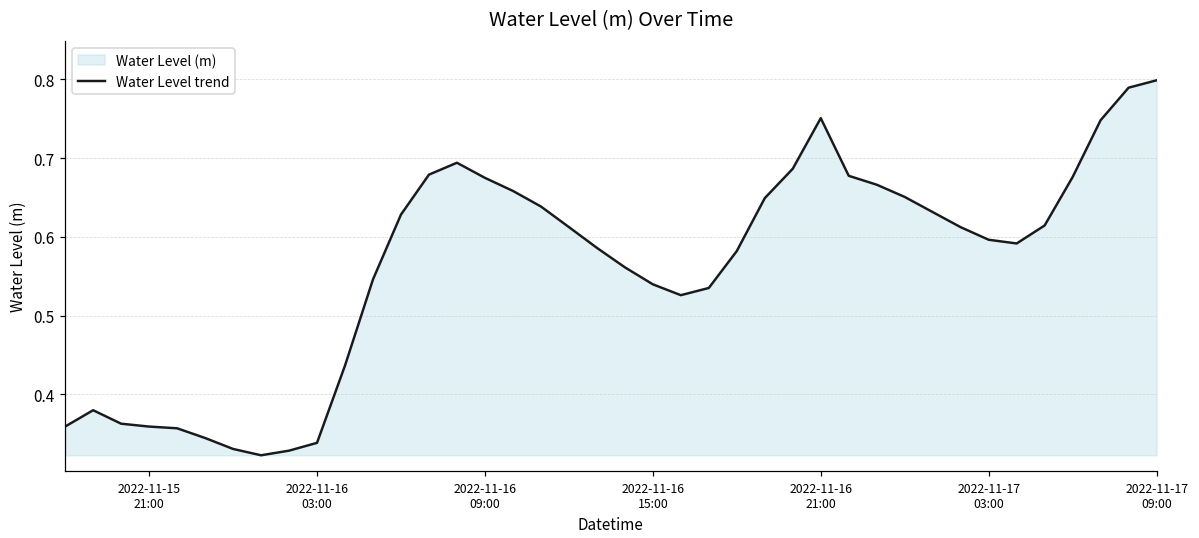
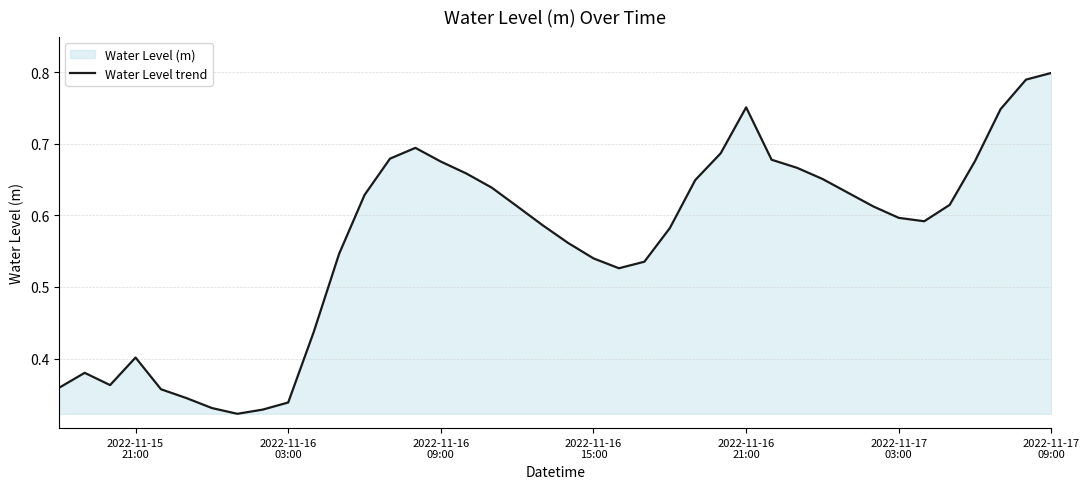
  {
-   "2022-11-15 21:00": 0.36,
+   "2022-11-15 21:00": 0.40,
    "2022-11-16 03:00": 0.34,
    "2022-11-16 09:00": 0.67,
    "2022-11-16 15:00": 0.54,
    "2022-11-16 21:00": 0.75,
    "2022-11-17 03:00": 0.60,
    "2022-11-17 09:00": 0.80
  }
